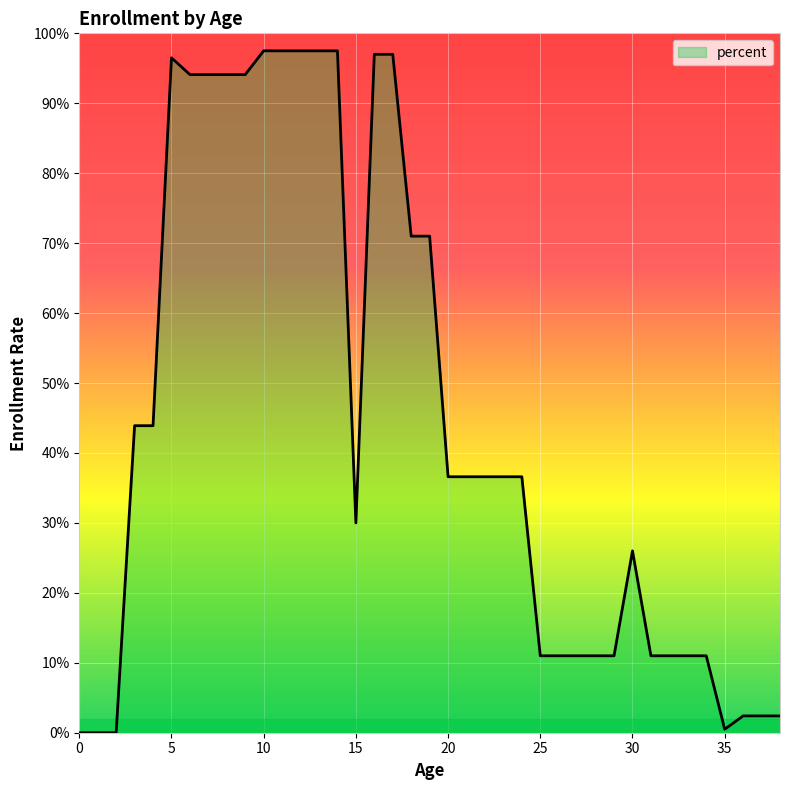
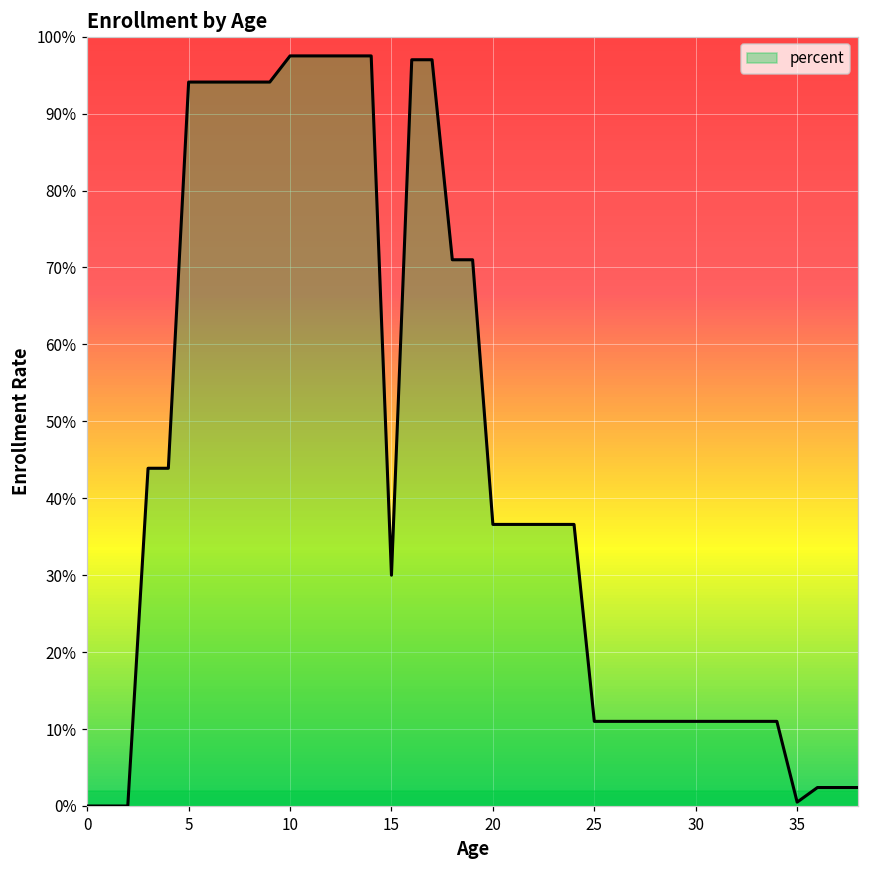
  {
-   "5": "97%",
+   "5": "94%",
    "10": "98%",
    "15": "30%",
    "20": "37%",
    "25": "11%",
-   "30": "26%"
+   "30": "11%"
  }
